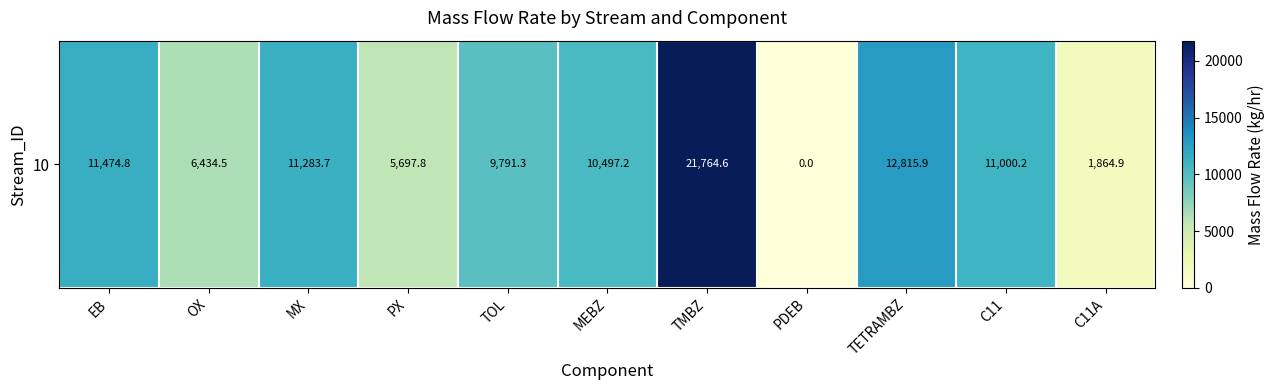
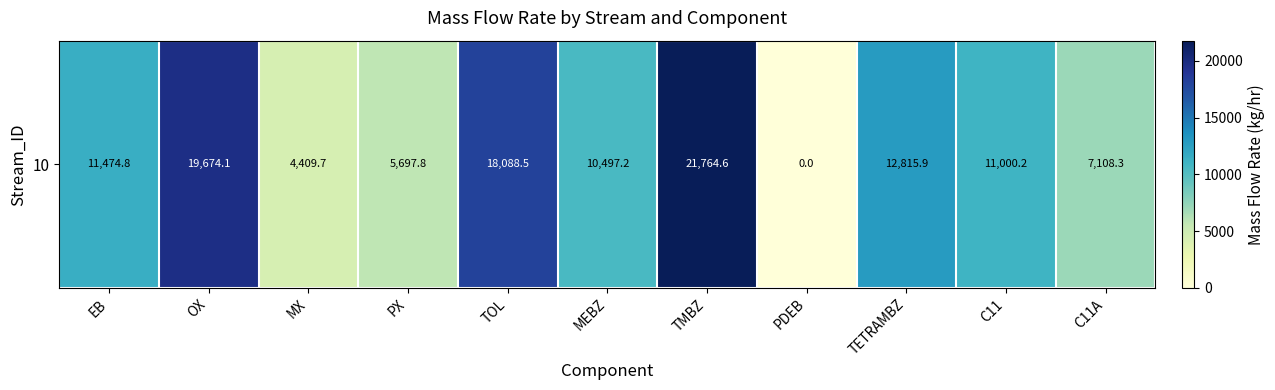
  {
    "10": {
      "EB": "11,474.8",
-     "OX": "6,434.5",
-     "MX": "11,283.7",
+     "OX": "19,674.1",
+     "MX": "4,409.7",
      "PX": "5,697.8",
-     "TOL": "9,791.3",
+     "TOL": "18,088.5",
      "MEBZ": "10,497.2",
      "TMBZ": "21,764.6",
      "PDEB": "0.0",
      "TETRAMBZ": "12,815.9",
      "C11": "11,000.2",
-     "C11A": "1,864.9"
+     "C11A": "7,108.3"
    }
  }
